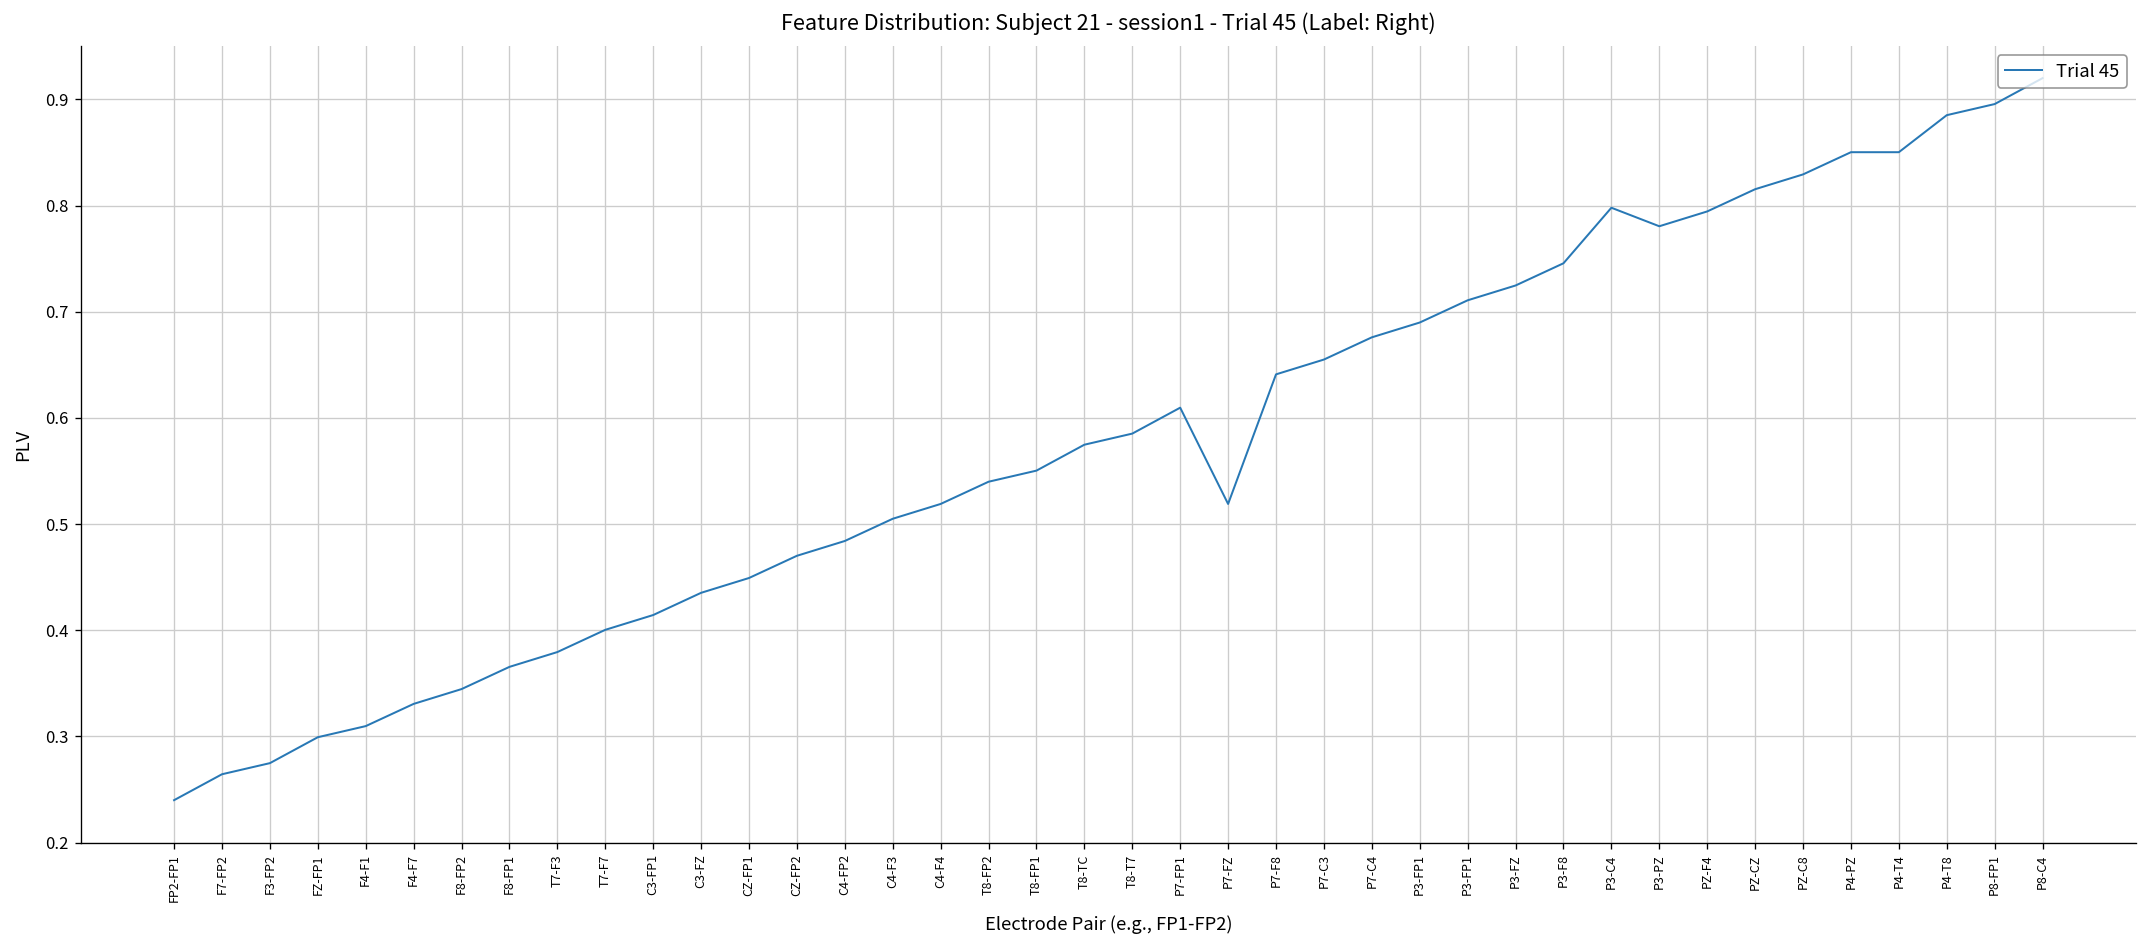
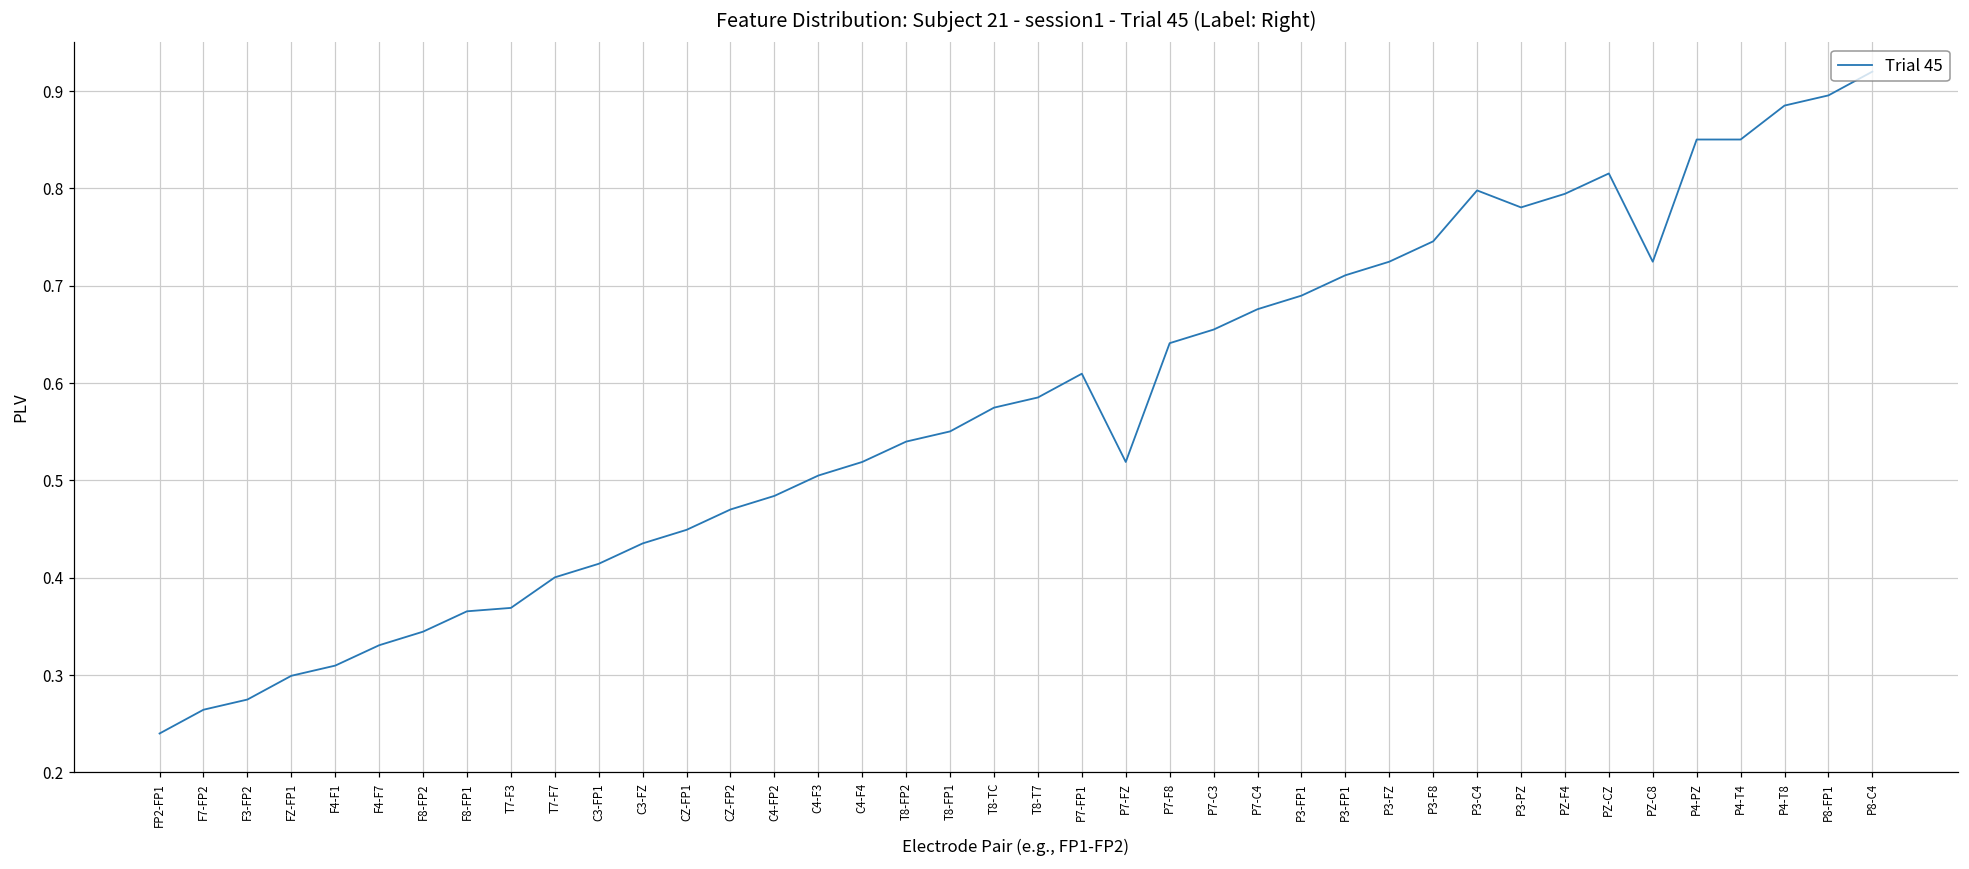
  {
    "FP2-FP1": 0.24,
    "F7-FP2": 0.26,
    "F3-FP2": 0.27,
    "FZ-FP1": 0.30,
    "F4-F1": 0.31,
    "F4-F7": 0.33,
    "F8-FP2": 0.34,
    "F8-FP1": 0.37,
-   "T7-F3": 0.38,
+   "T7-F3": 0.37,
    "T7-F7": 0.40,
    "C3-FP1": 0.41,
    "C3-FZ": 0.44,
    "CZ-FP1": 0.45,
    "CZ-FP2": 0.47,
    "C4-FP2": 0.48,
    "C4-F3": 0.51,
    "C4-F4": 0.52,
    "T8-FP2": 0.54,
    "T8-FP1": 0.55,
    "T8-TC": 0.57,
    "T8-T7": 0.59,
    "P7-FP1": 0.61,
    "P7-FZ": 0.52,
    "P7-F8": 0.64,
    "P7-C3": 0.65,
    "P7-C4": 0.68,
    "P3-FZ": 0.72,
    "P3-F8": 0.75,
    "P3-C4": 0.80,
    "P3-PZ": 0.78,
    "PZ-F4": 0.79,
    "PZ-CZ": 0.82,
-   "PZ-C8": 0.83,
+   "PZ-C8": 0.72,
    "P4-PZ": 0.85,
    "P4-T4": 0.85,
    "P4-T8": 0.89,
    "P8-FP1": 0.90
  }
